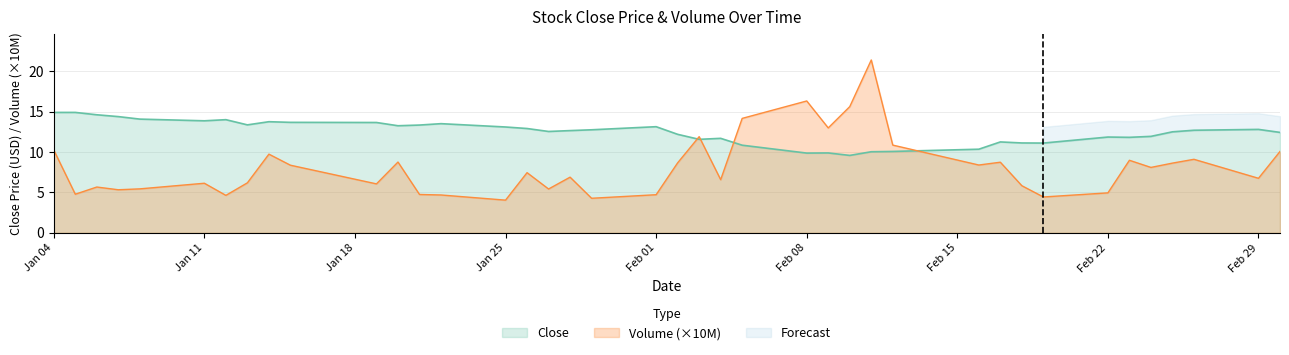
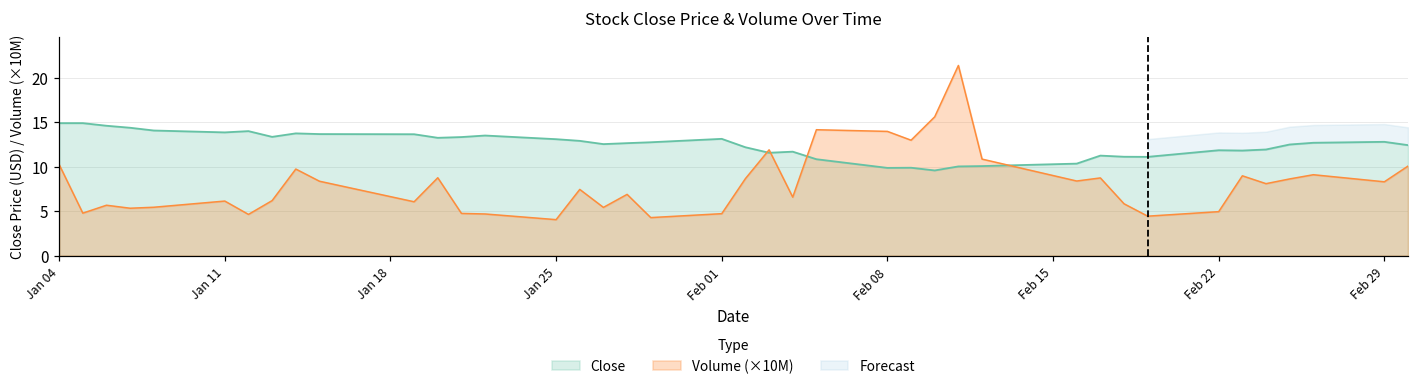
  {
    "Volume (×10M)": {
      "Jan 04": 10,
      "Jan 11": 6,
      "Jan 25": 4,
      "Feb 01": 5,
-     "Feb 08": 16,
+     "Feb 08": 14,
      "Feb 22": 5,
-     "Feb 29": 7
+     "Feb 29": 8
    }
  }
